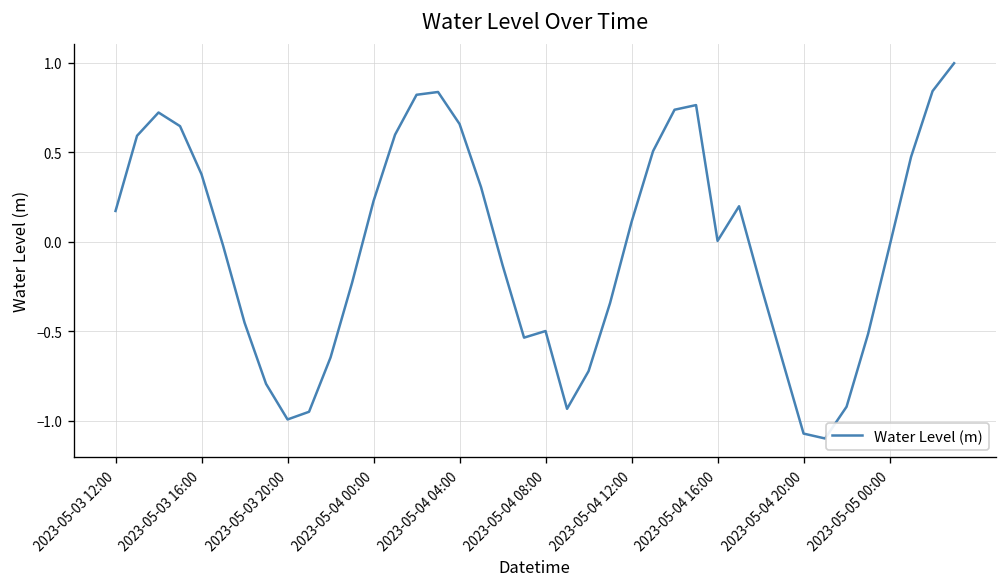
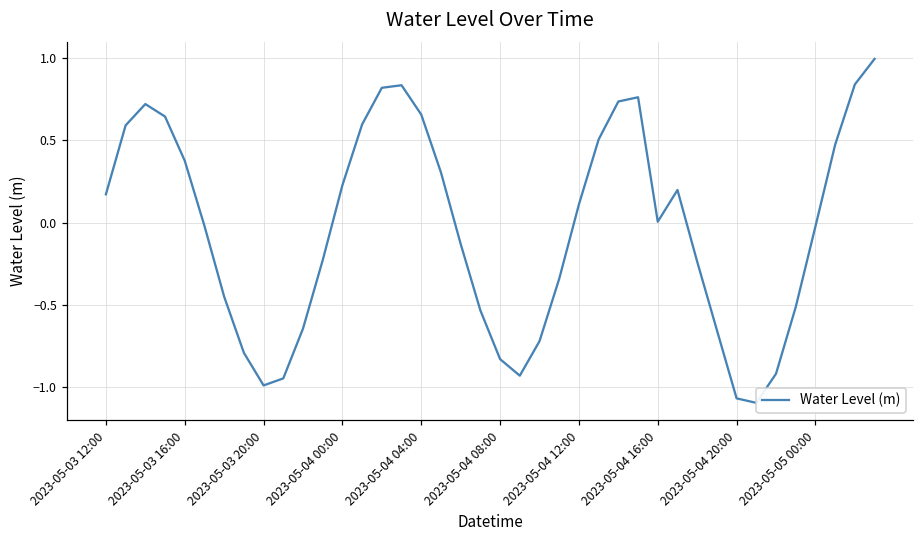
  {
    "2023-05-03 12:00": 0.17,
    "2023-05-03 16:00": 0.38,
    "2023-05-03 20:00": -0.99,
    "2023-05-04 00:00": 0.23,
    "2023-05-04 04:00": 0.66,
-   "2023-05-04 08:00": -0.50,
+   "2023-05-04 08:00": -0.83,
    "2023-05-04 12:00": 0.11,
    "2023-05-04 16:00": 0.01,
    "2023-05-04 20:00": -1.07,
    "2023-05-05 00:00": -0.02
  }
